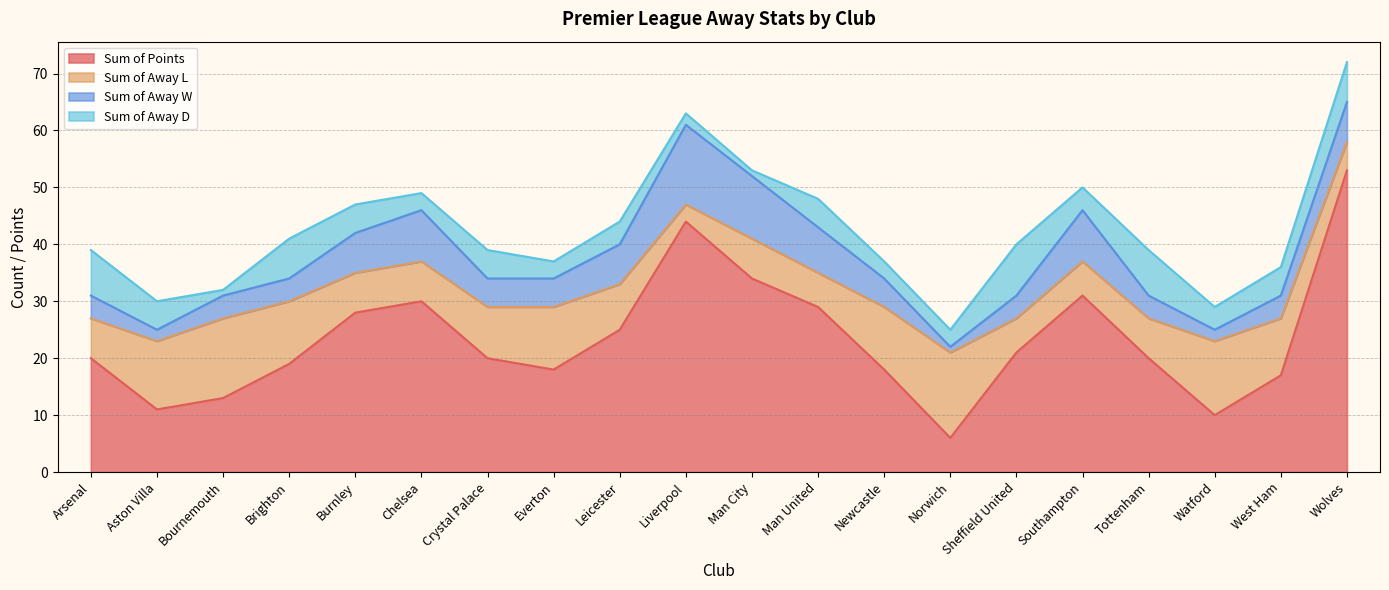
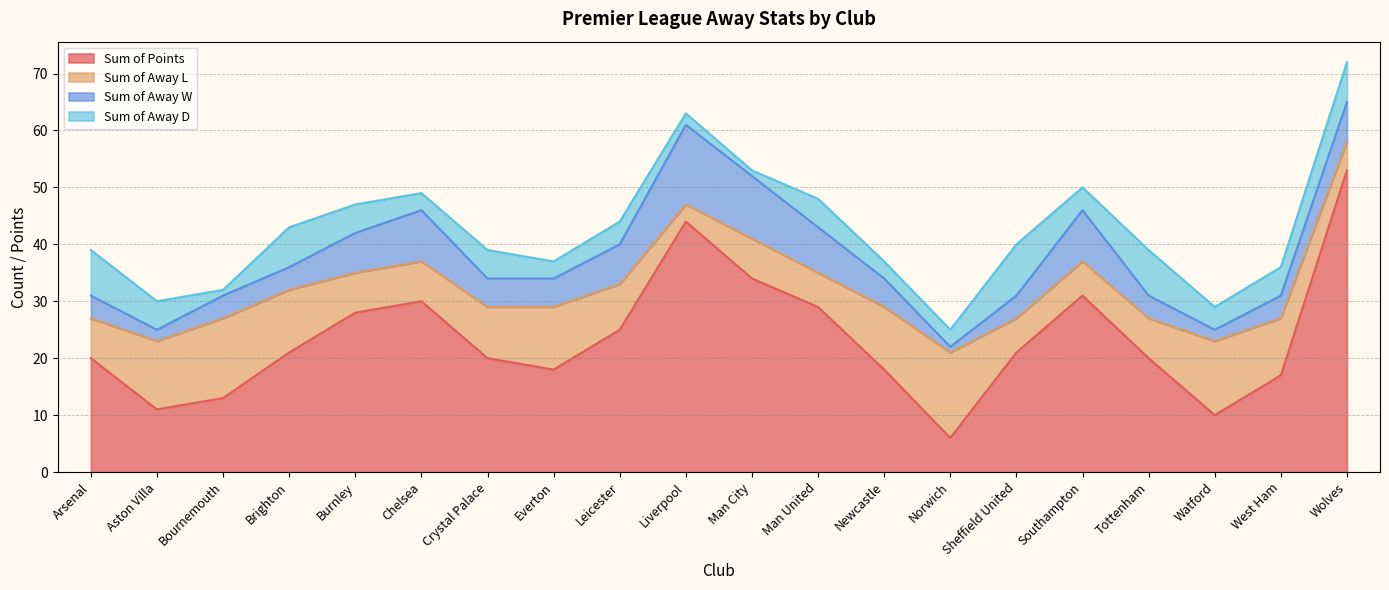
  {
    "Sum of Points": {
      "Arsenal": 20,
      "Aston Villa": 11,
      "Bournemouth": 13,
-     "Brighton": 19,
+     "Brighton": 21,
      "Burnley": 28,
      "Chelsea": 30,
      "Crystal Palace": 20,
      "Everton": 18,
      "Leicester": 25,
      "Liverpool": 44,
      "Man City": 34,
      "Man United": 29,
      "Newcastle": 18,
      "Norwich": 6,
      "Sheffield United": 21,
      "Southampton": 31,
      "Tottenham": 20,
      "Watford": 10,
      "West Ham": 17,
      "Wolves": 53
    },
    "Sum of Away L": {
      "Arsenal": 7,
      "Aston Villa": 12,
      "Bournemouth": 14,
      "Brighton": 11,
      "Burnley": 7,
      "Chelsea": 7,
      "Crystal Palace": 9,
      "Everton": 11,
      "Leicester": 8,
      "Liverpool": 3,
      "Man City": 7,
      "Man United": 6,
      "Newcastle": 11,
      "Norwich": 15,
      "Sheffield United": 6,
      "Southampton": 6,
      "Tottenham": 7,
      "Watford": 13,
      "West Ham": 10,
      "Wolves": 5
    }
  }
